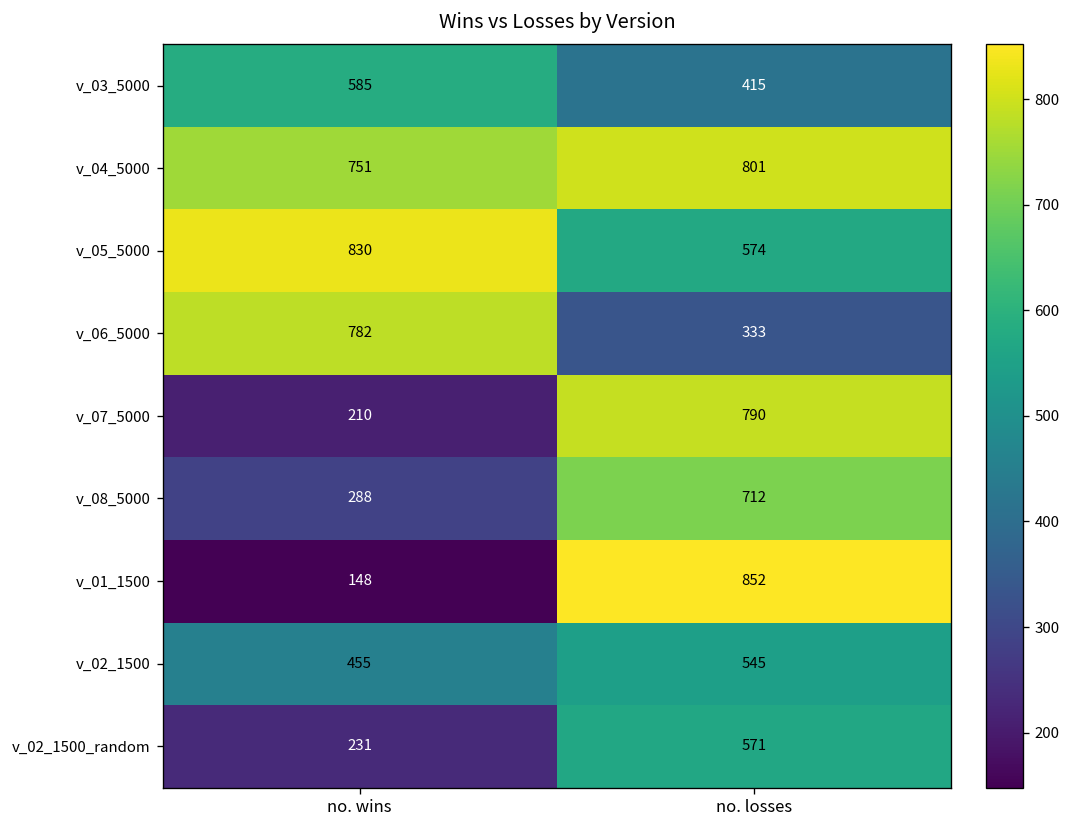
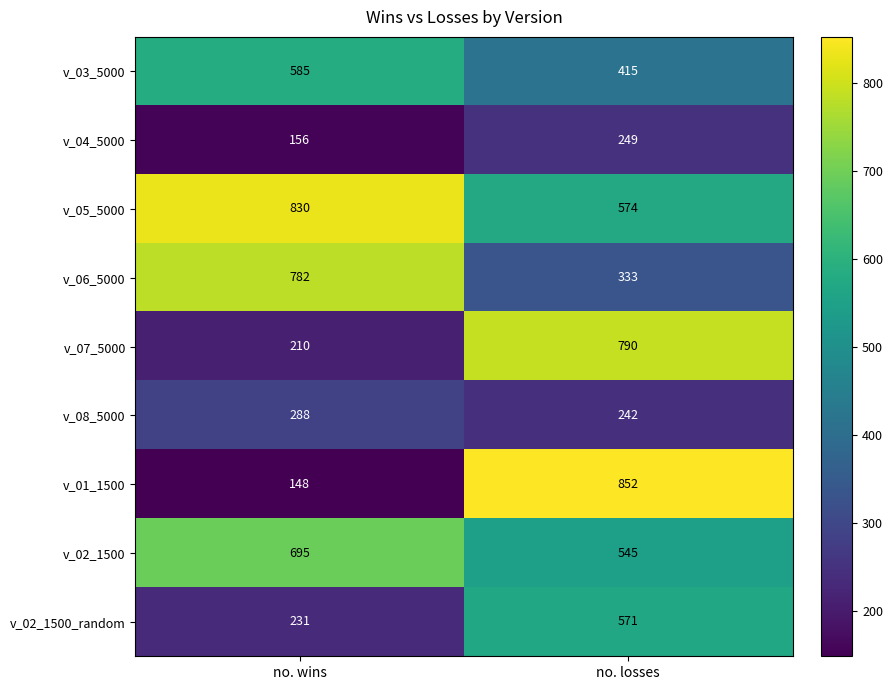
  {
    "v_03_5000": {
      "no. wins": 585,
      "no. losses": 415
    },
    "v_04_5000": {
-     "no. wins": 751,
-     "no. losses": 801
+     "no. wins": 156,
+     "no. losses": 249
    },
    "v_05_5000": {
      "no. wins": 830,
      "no. losses": 574
    },
    "v_06_5000": {
      "no. wins": 782,
      "no. losses": 333
    },
    "v_07_5000": {
      "no. wins": 210,
      "no. losses": 790
    },
    "v_08_5000": {
      "no. wins": 288,
-     "no. losses": 712
+     "no. losses": 242
    },
    "v_01_1500": {
      "no. wins": 148,
      "no. losses": 852
    },
    "v_02_1500": {
-     "no. wins": 455,
+     "no. wins": 695,
      "no. losses": 545
    },
    "v_02_1500_random": {
      "no. wins": 231,
      "no. losses": 571
    }
  }
